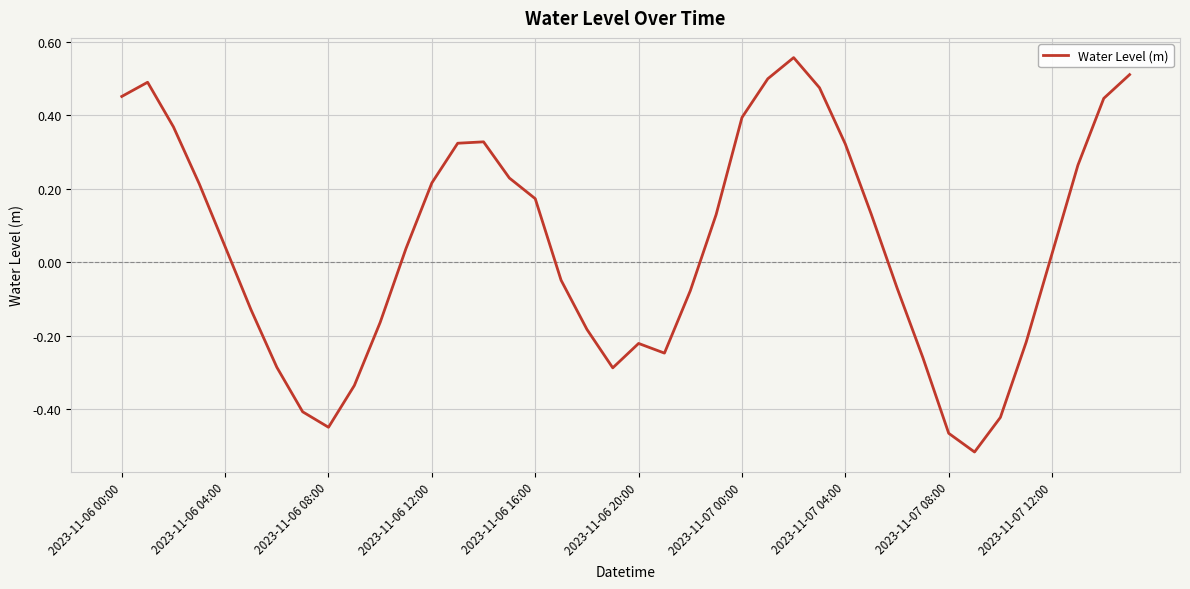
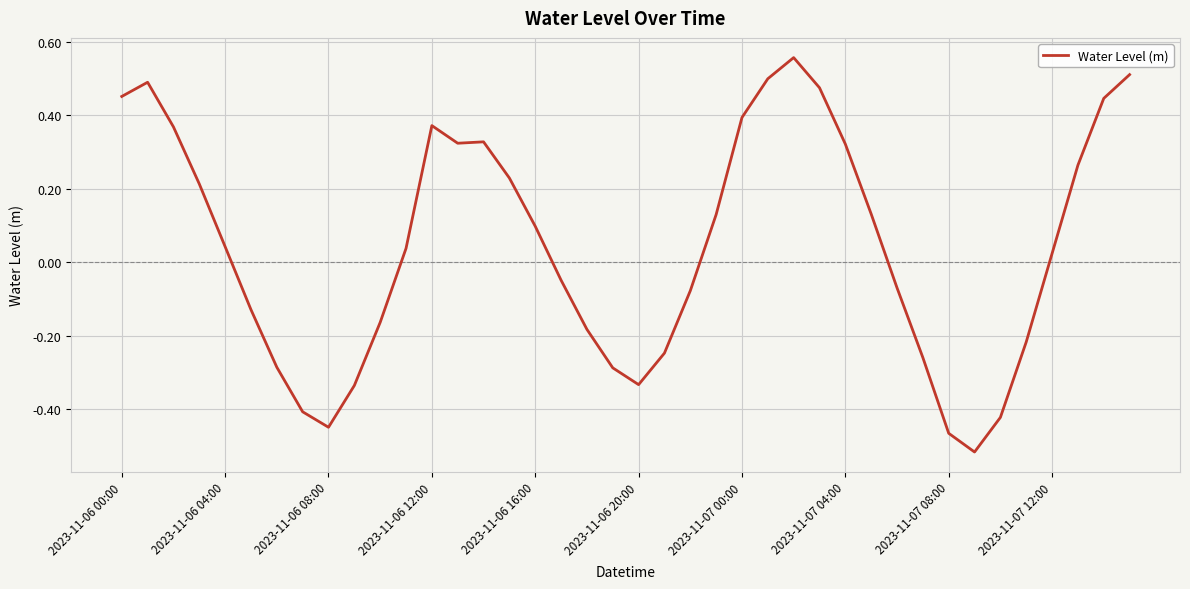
  {
    "2023-11-06 00:00": 0.45,
    "2023-11-06 04:00": 0.04,
    "2023-11-06 08:00": -0.45,
-   "2023-11-06 12:00": 0.22,
-   "2023-11-06 16:00": 0.17,
-   "2023-11-06 20:00": -0.22,
+   "2023-11-06 12:00": 0.37,
+   "2023-11-06 16:00": 0.10,
+   "2023-11-06 20:00": -0.33,
    "2023-11-07 00:00": 0.39,
    "2023-11-07 04:00": 0.32,
    "2023-11-07 08:00": -0.46,
    "2023-11-07 12:00": 0.02
  }
